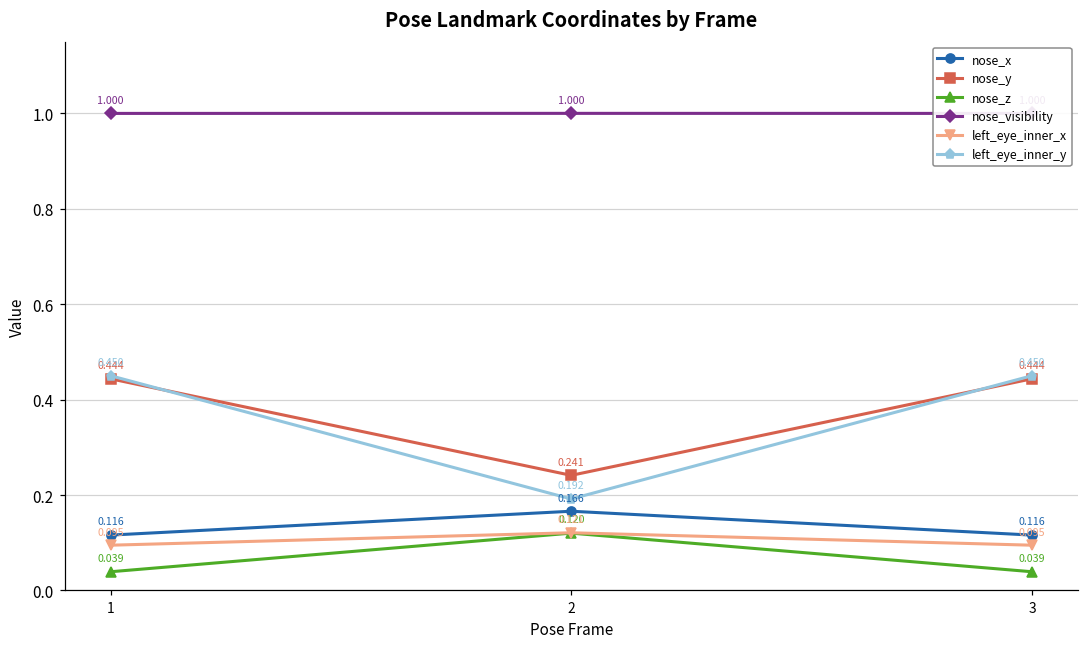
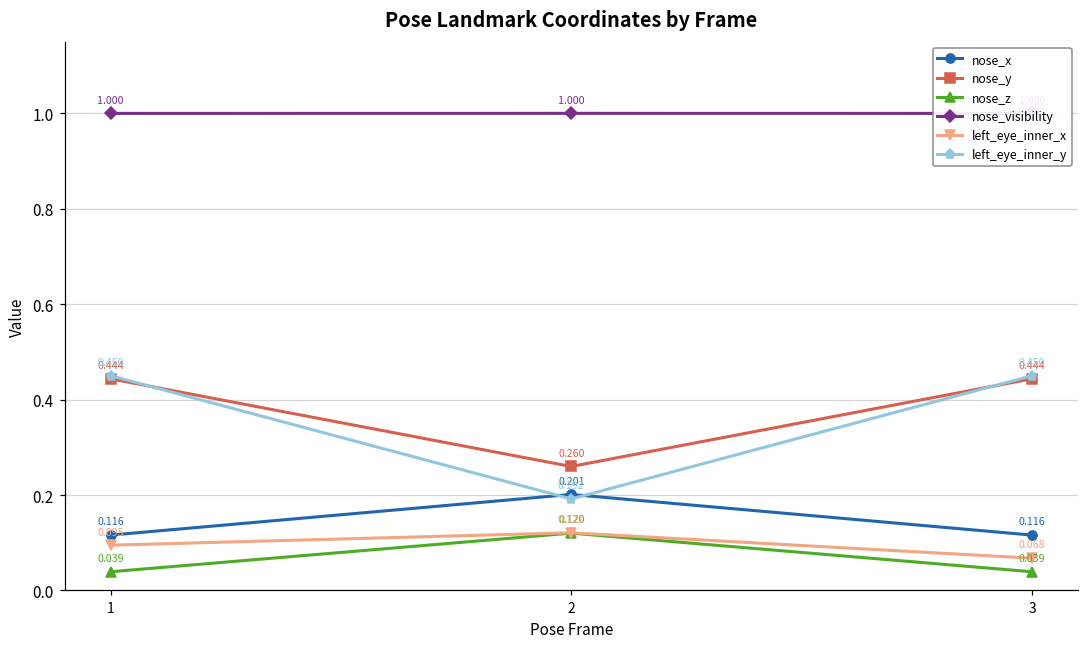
  {
    "nose_x": {
      "1": 0.116,
-     "2": 0.166,
+     "2": 0.201,
      "3": 0.116
    },
    "nose_y": {
-     "2": 0.241
+     "2": 0.260
    },
    "nose_z": {
      "1": 0.039,
      "3": 0.039
    },
    "nose_visibility": {
      "1": 1.000,
      "2": 1.000
    },
    "left_eye_inner_x": {
-     "3": 0.095
+     "3": 0.068
    },
    "left_eye_inner_y": {
      "2": 0.192
    }
  }
